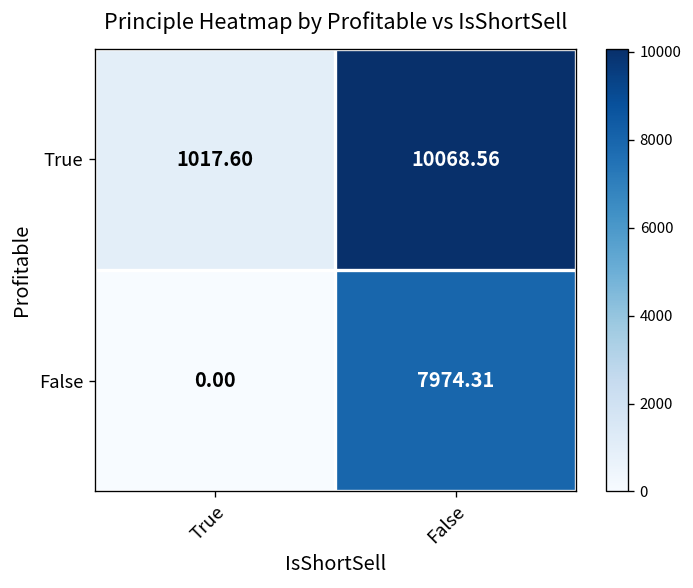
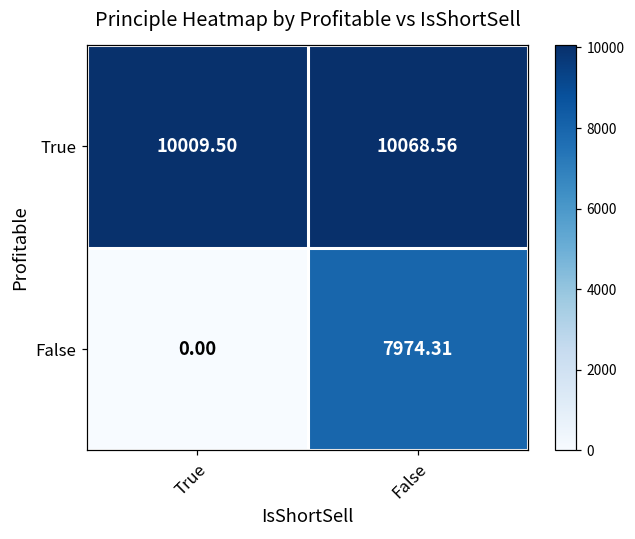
  {
    "True": {
-     "True": 1017.60,
+     "True": 10009.50,
      "False": 10068.56
    },
    "False": {
      "True": 0.00,
      "False": 7974.31
    }
  }
